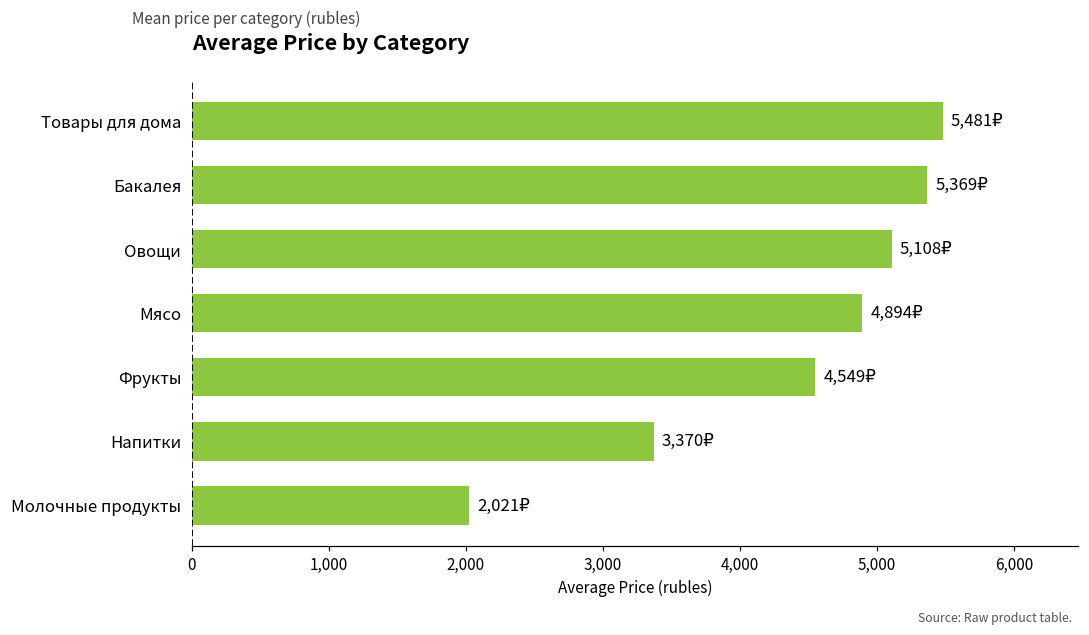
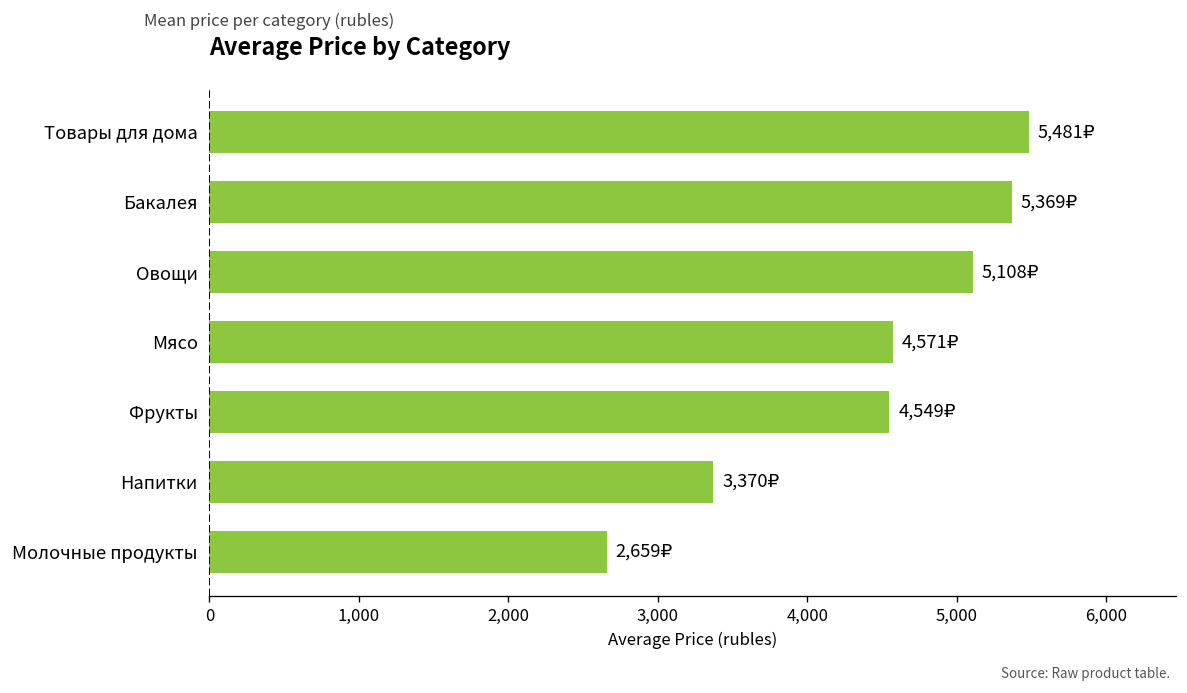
  {
    "Товары для дома": "5,481₽",
    "Бакалея": "5,369₽",
    "Овощи": "5,108₽",
-   "Мясо": "4,894₽",
+   "Мясо": "4,571₽",
    "Фрукты": "4,549₽",
    "Напитки": "3,370₽",
-   "Молочные продукты": "2,021₽"
+   "Молочные продукты": "2,659₽"
  }
